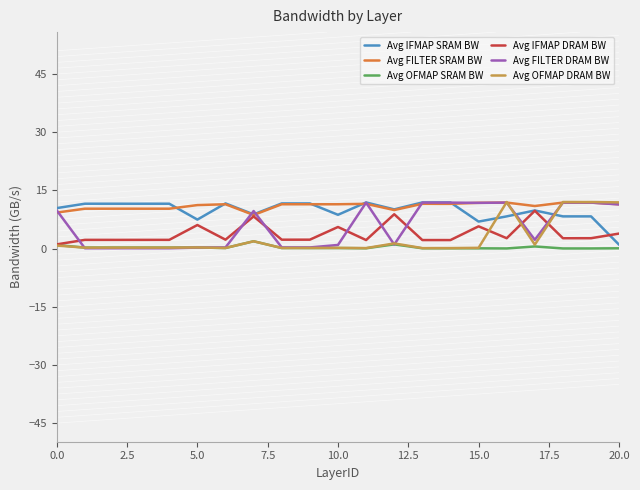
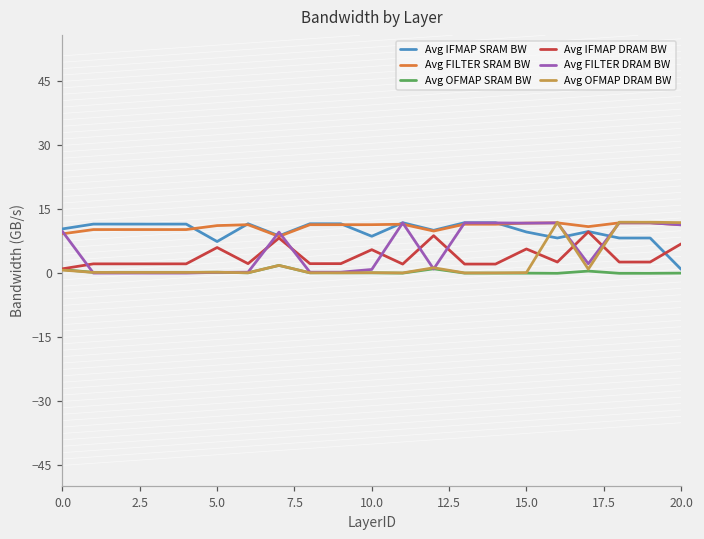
  {
    "Avg IFMAP SRAM BW": {
      "5.0": 7,
      "10.0": 9,
-     "15.0": 7,
+     "15.0": 10,
      "20.0": 1
    },
    "Avg OFMAP SRAM BW": {
      "20.0": 0
    },
    "Avg IFMAP DRAM BW": {
      "5.0": 6,
      "10.0": 6,
      "15.0": 6,
-     "20.0": 4
+     "20.0": 7
    },
    "Avg FILTER DRAM BW": {
      "10.0": 1
    }
  }
